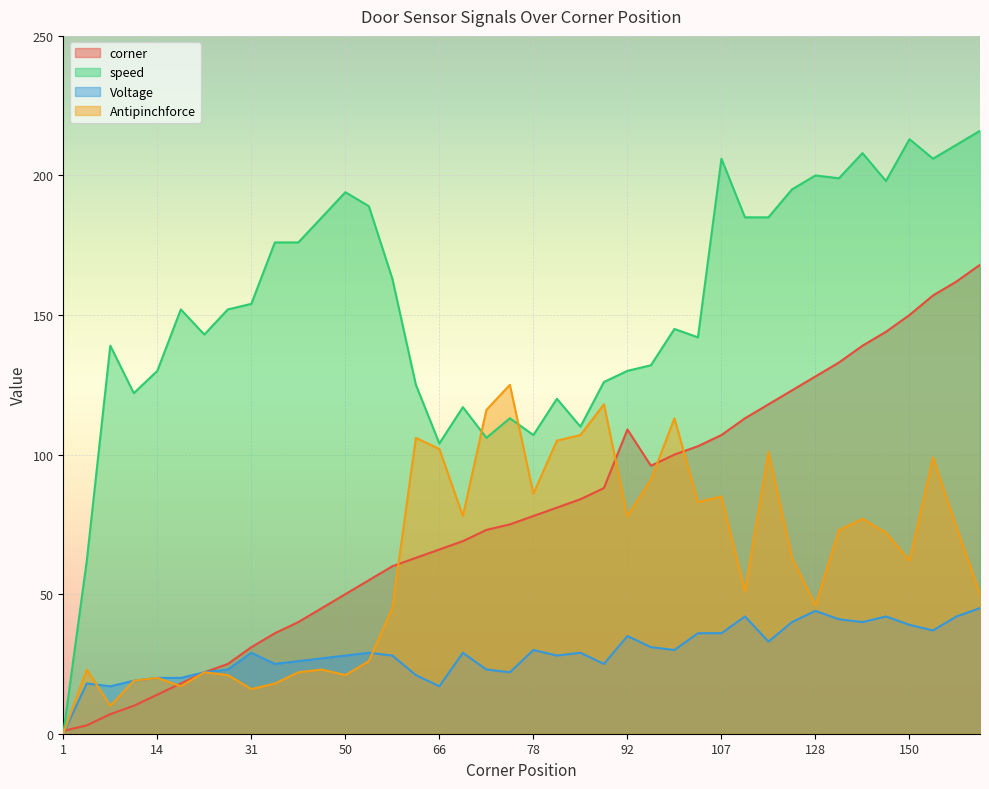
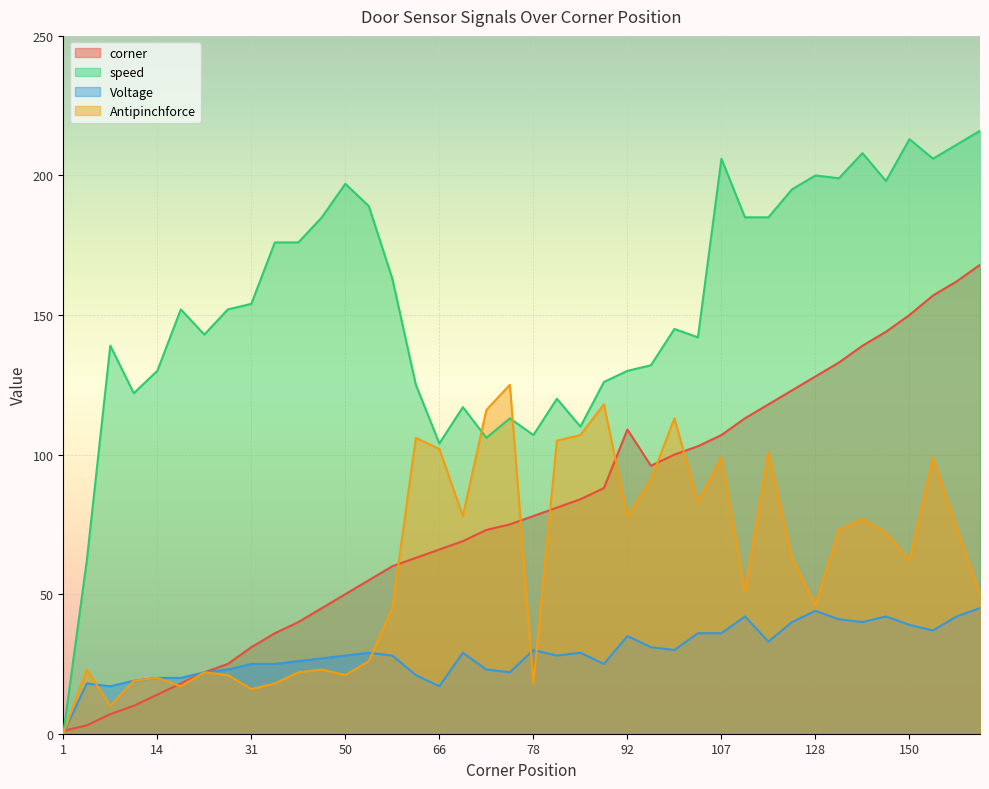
  {
    "corner": {
      "1": 1,
      "14": 14,
      "31": 31,
      "50": 50,
      "66": 66,
      "78": 78,
      "92": 109,
      "107": 107,
      "128": 128,
      "150": 150
    },
    "speed": {
      "14": 130,
      "31": 154,
-     "50": 194,
+     "50": 197,
      "66": 104,
      "78": 107,
      "92": 130,
      "107": 206,
      "128": 200,
      "150": 213
    },
    "Voltage": {
-     "31": 29,
+     "31": 25,
      "50": 28,
      "66": 17,
      "78": 30,
      "92": 35,
      "107": 36,
      "128": 44,
      "150": 39
    },
    "Antipinchforce": {
      "31": 16,
      "50": 21,
      "66": 102,
-     "78": 86,
+     "78": 18,
      "92": 78,
-     "107": 85,
+     "107": 99,
      "128": 46,
      "150": 62
    }
  }
